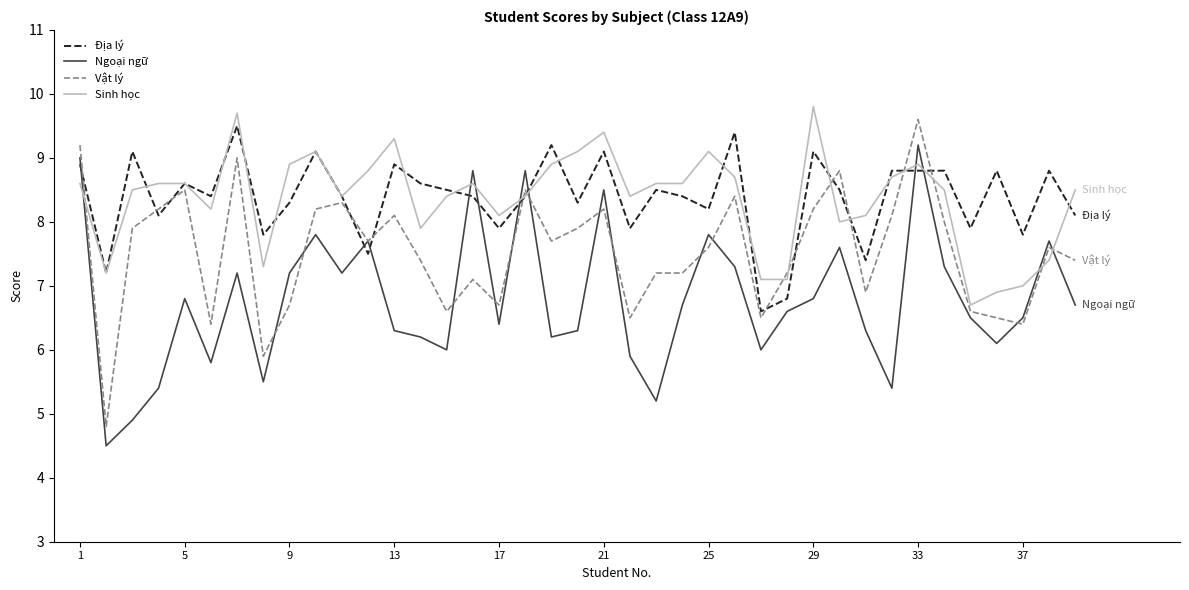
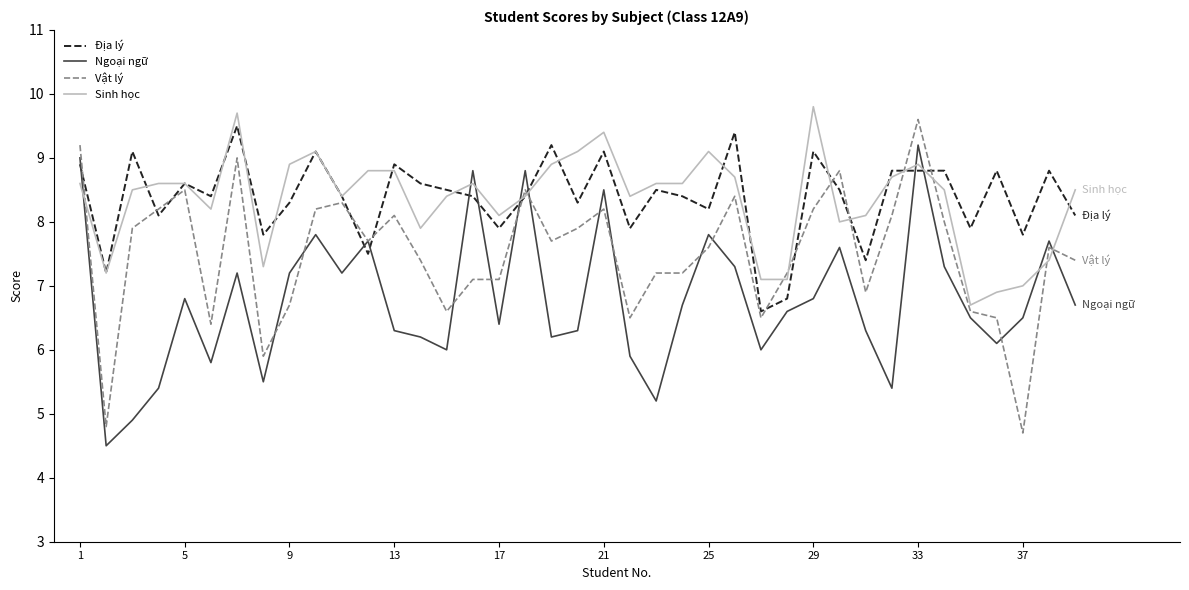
  {
    "Vật lý": {
      "1": 9.2,
      "5": 8.5,
      "9": 6.7,
      "13": 8.1,
-     "17": 6.7,
+     "17": 7.1,
      "21": 8.2,
      "25": 7.6,
      "29": 8.2,
      "33": 9.6,
-     "37": 6.4
+     "37": 4.7
    },
    "Sinh học": {
      "1": 8.6,
      "9": 8.9,
-     "13": 9.3,
+     "13": 8.8,
      "17": 8.1,
      "21": 9.4,
      "25": 9.1,
      "29": 9.8,
      "33": 8.9,
      "37": 7.0
    }
  }
